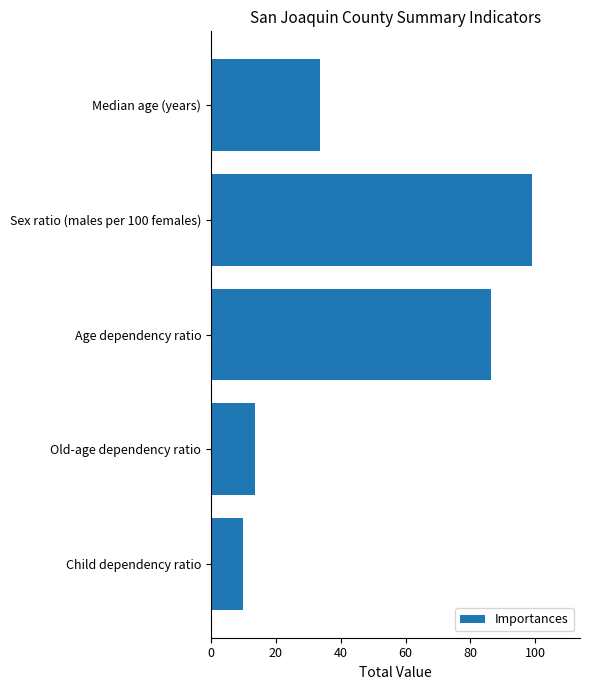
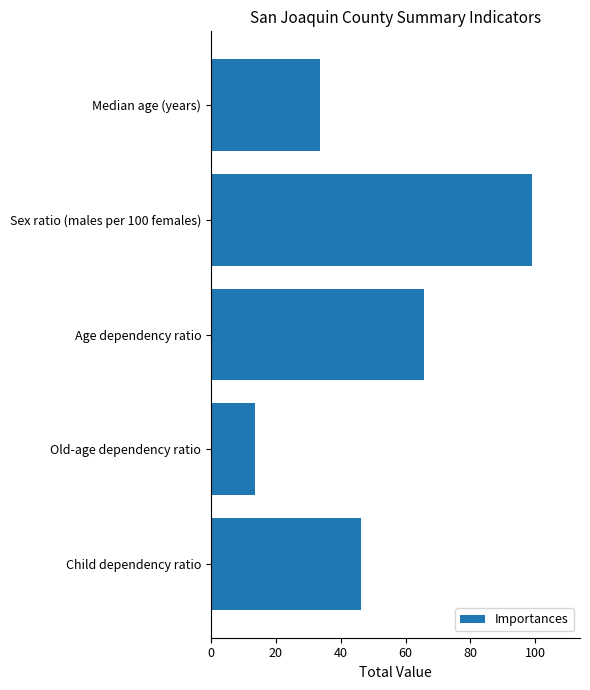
  {
    "Median age (years)": 34,
    "Sex ratio (males per 100 females)": 99,
-   "Age dependency ratio": 87,
+   "Age dependency ratio": 66,
    "Old-age dependency ratio": 14,
-   "Child dependency ratio": 10
+   "Child dependency ratio": 46
  }
